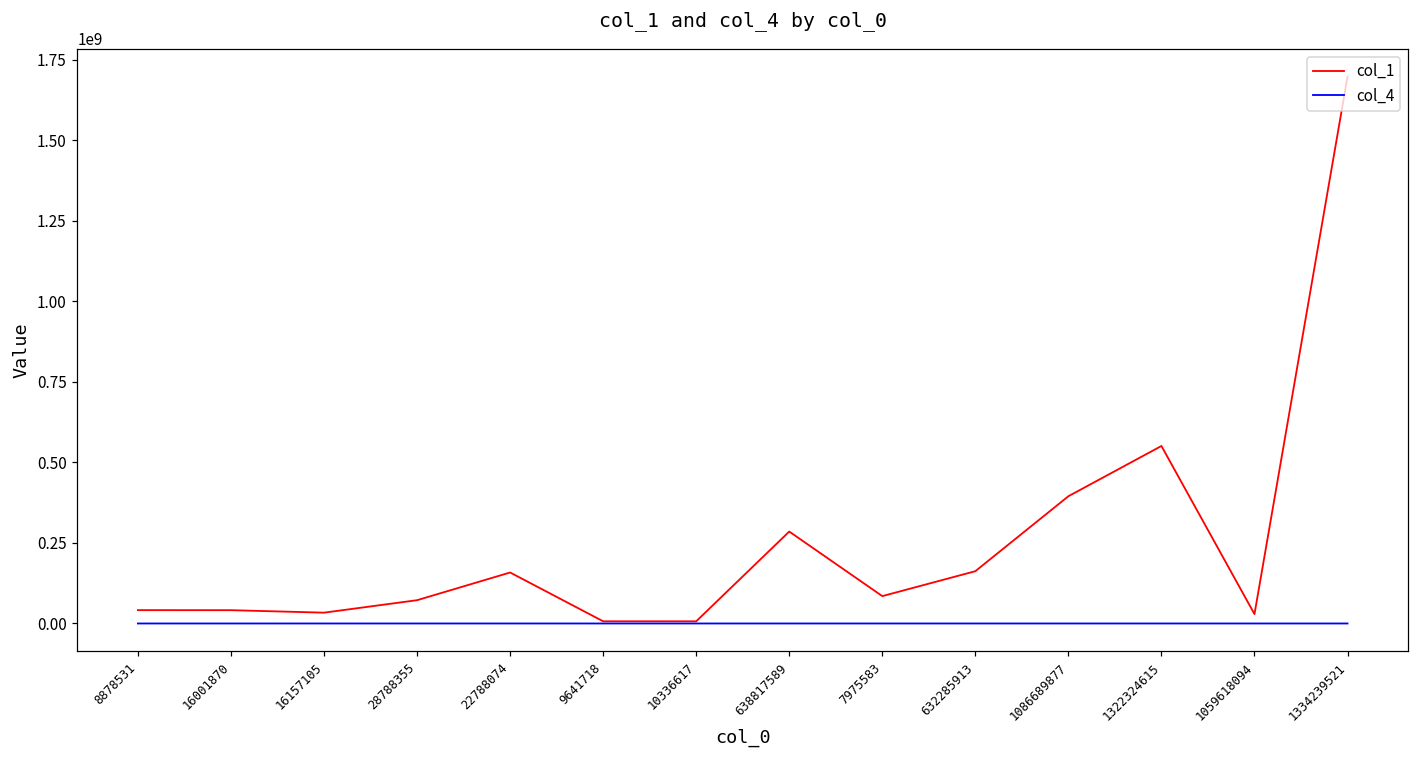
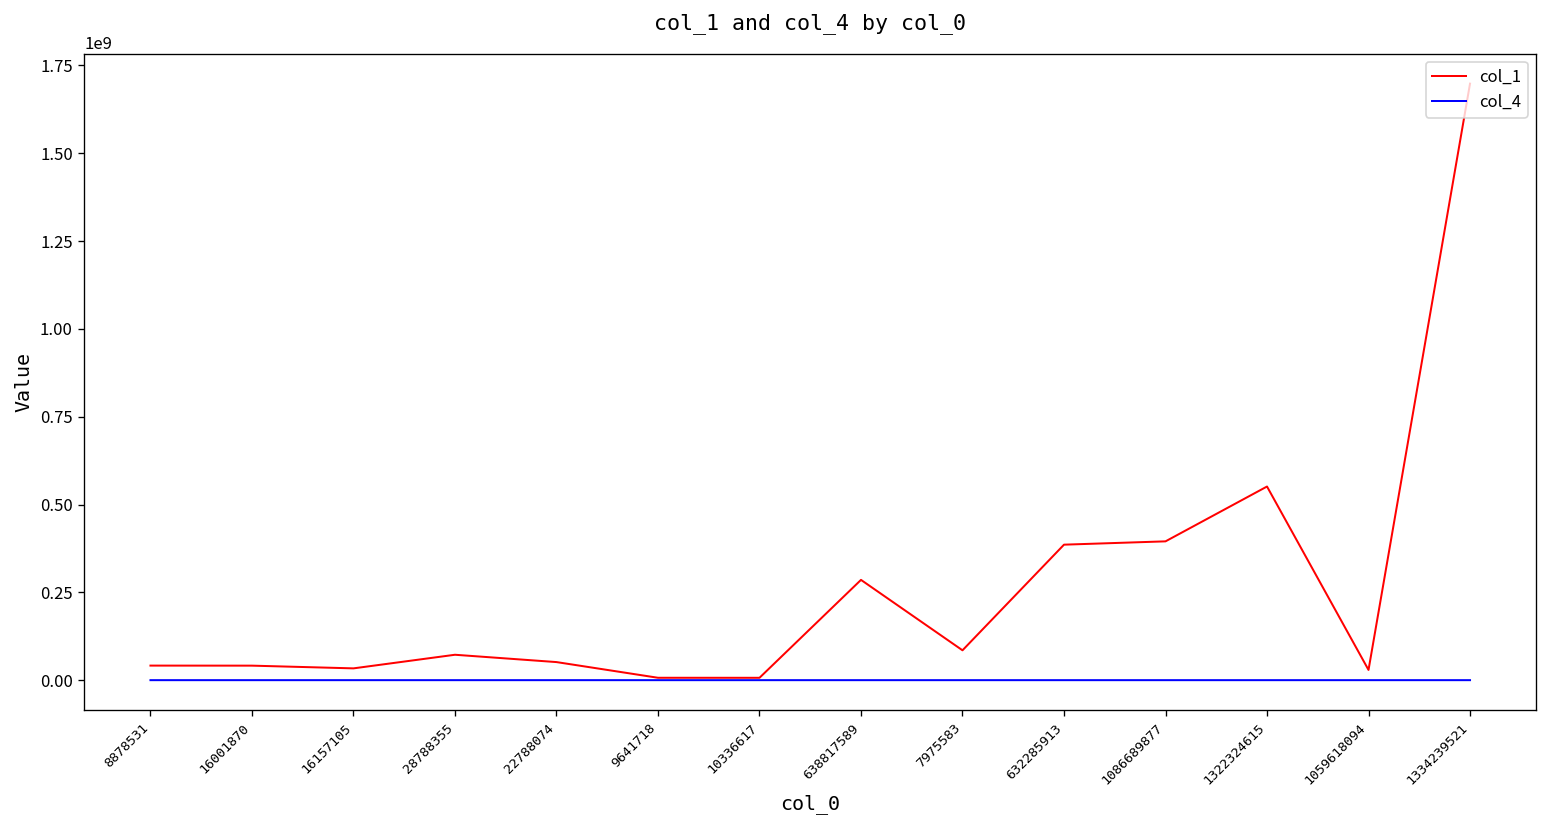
  {
    "col_1": {
      "8878531": 40000000,
      "16001870": 40000000,
      "16157105": 30000000,
      "28788355": 70000000,
-     "22788074": 160000000,
+     "22788074": 50000000,
      "638817589": 290000000,
      "7975583": 80000000,
-     "632285913": 160000000,
+     "632285913": 390000000,
      "1086689877": 400000000,
      "1322324615": 550000000,
      "1059618094": 30000000
    },
    "col_4": {
      "8878531": 0,
      "16001870": 0,
      "16157105": 0,
      "28788355": 0,
      "22788074": 0,
      "638817589": 0,
      "7975583": 0,
      "632285913": 0,
      "1086689877": 0,
      "1322324615": 0,
      "1059618094": 0,
      "1334239521": 0
    }
  }
